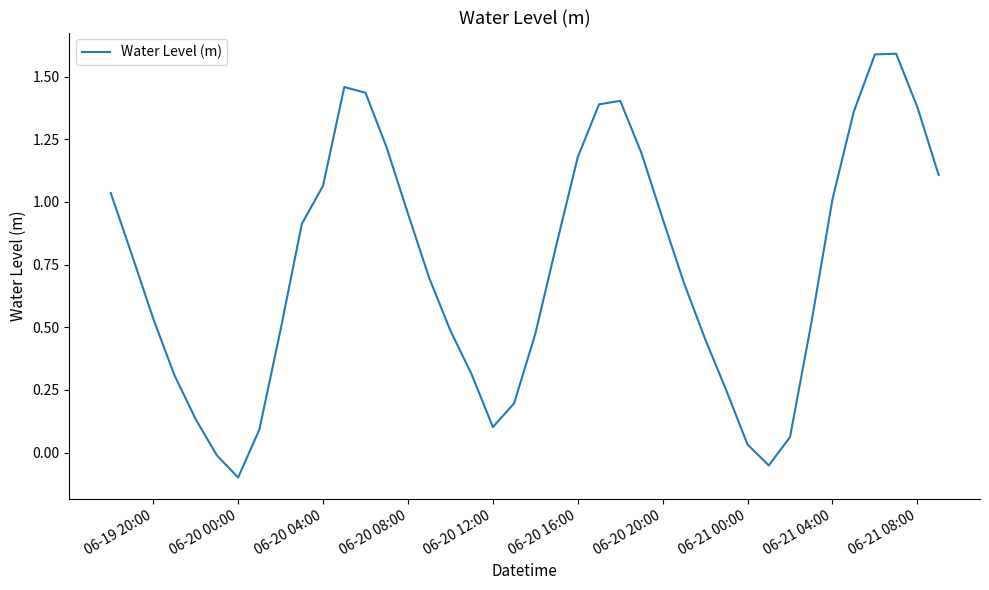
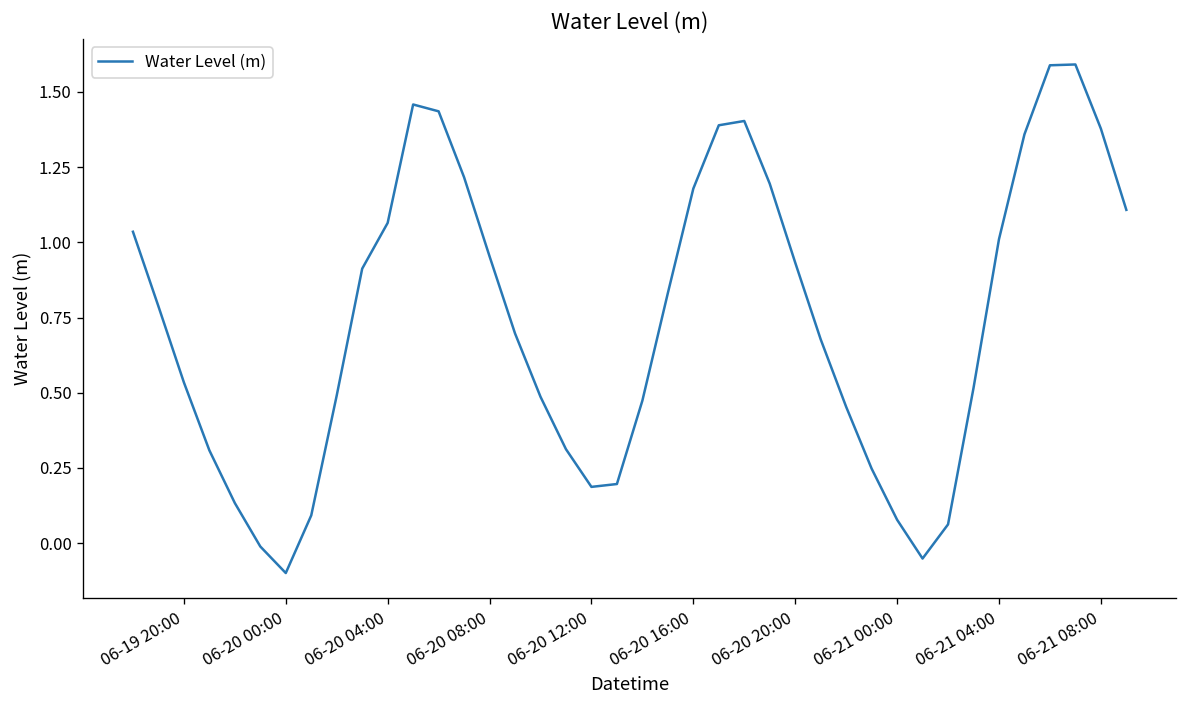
  {
    "06-19 20:00": 0.53,
    "06-20 00:00": -0.10,
    "06-20 04:00": 1.06,
    "06-20 08:00": 0.95,
-   "06-20 12:00": 0.10,
+   "06-20 12:00": 0.19,
    "06-20 16:00": 1.18,
    "06-20 20:00": 0.93,
-   "06-21 00:00": 0.03,
+   "06-21 00:00": 0.08,
    "06-21 04:00": 1.01,
    "06-21 08:00": 1.38
  }
